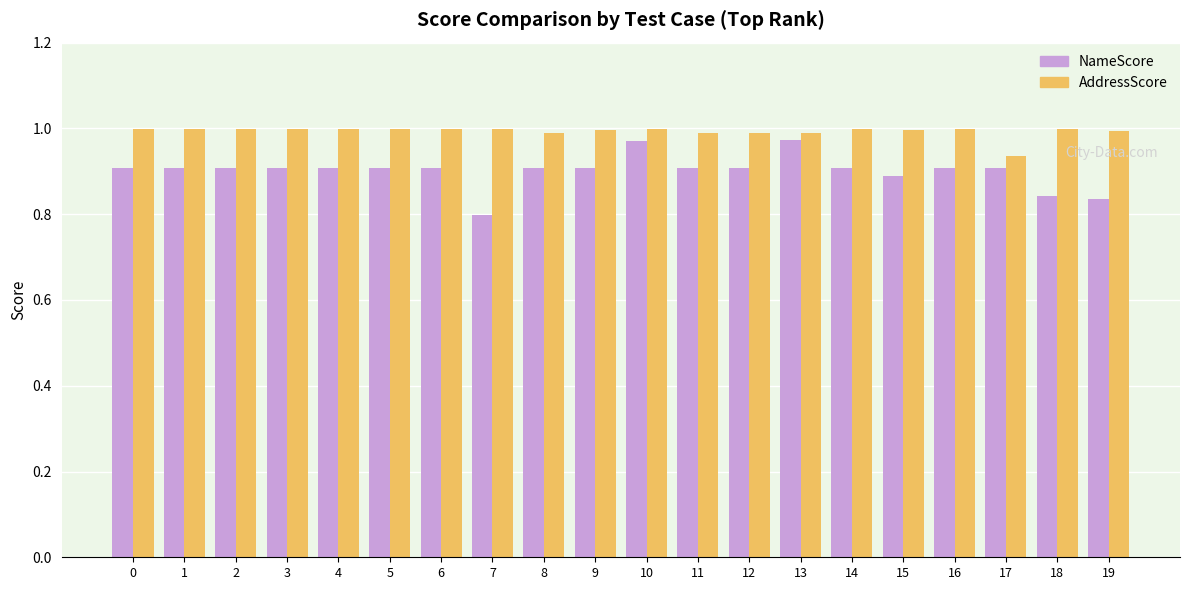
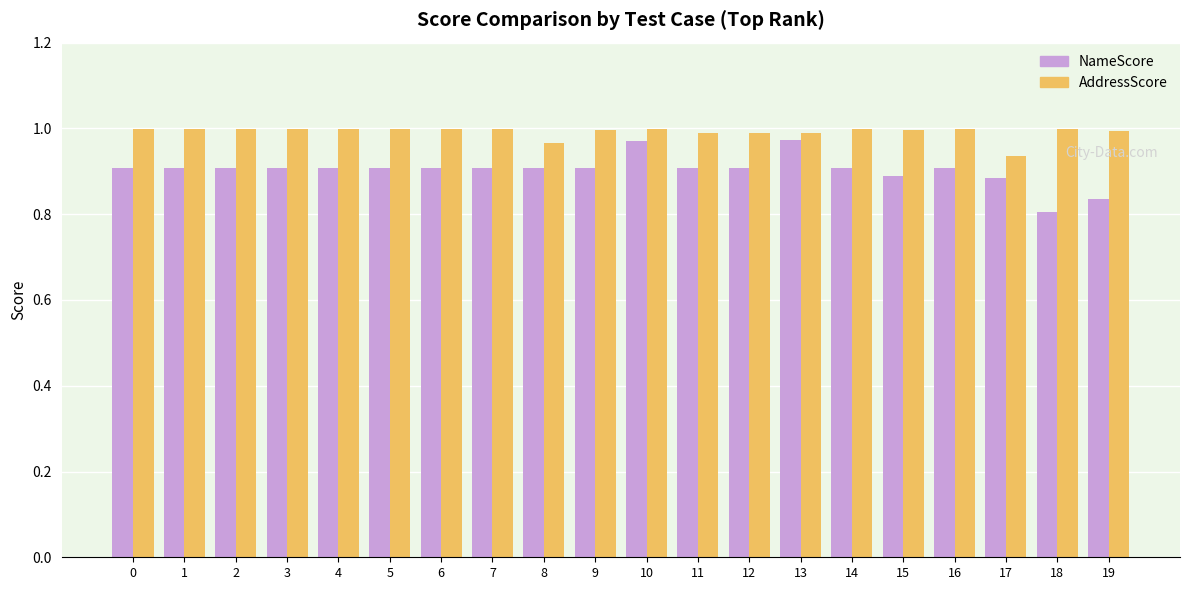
  {
    "NameScore": {
      "0": 0.91,
      "1": 0.91,
      "2": 0.91,
      "3": 0.91,
      "4": 0.91,
      "5": 0.91,
      "6": 0.91,
-     "7": 0.80,
+     "7": 0.91,
      "8": 0.91,
      "9": 0.91,
      "10": 0.97,
      "11": 0.91,
      "12": 0.91,
      "13": 0.97,
      "14": 0.91,
      "15": 0.89,
      "16": 0.91,
-     "17": 0.91,
-     "18": 0.84,
+     "17": 0.88,
+     "18": 0.80,
      "19": 0.84
    },
    "AddressScore": {
      "0": 1.00,
      "1": 1.00,
      "2": 1.00,
      "3": 1.00,
      "4": 1.00,
      "5": 1.00,
      "6": 1.00,
      "7": 1.00,
-     "8": 0.99,
+     "8": 0.97,
      "9": 1.00,
      "10": 1.00,
      "11": 0.99,
      "12": 0.99,
      "13": 0.99,
      "14": 1.00,
      "15": 1.00,
      "16": 1.00,
      "17": 0.94,
      "18": 1.00,
      "19": 0.99
    }
  }
